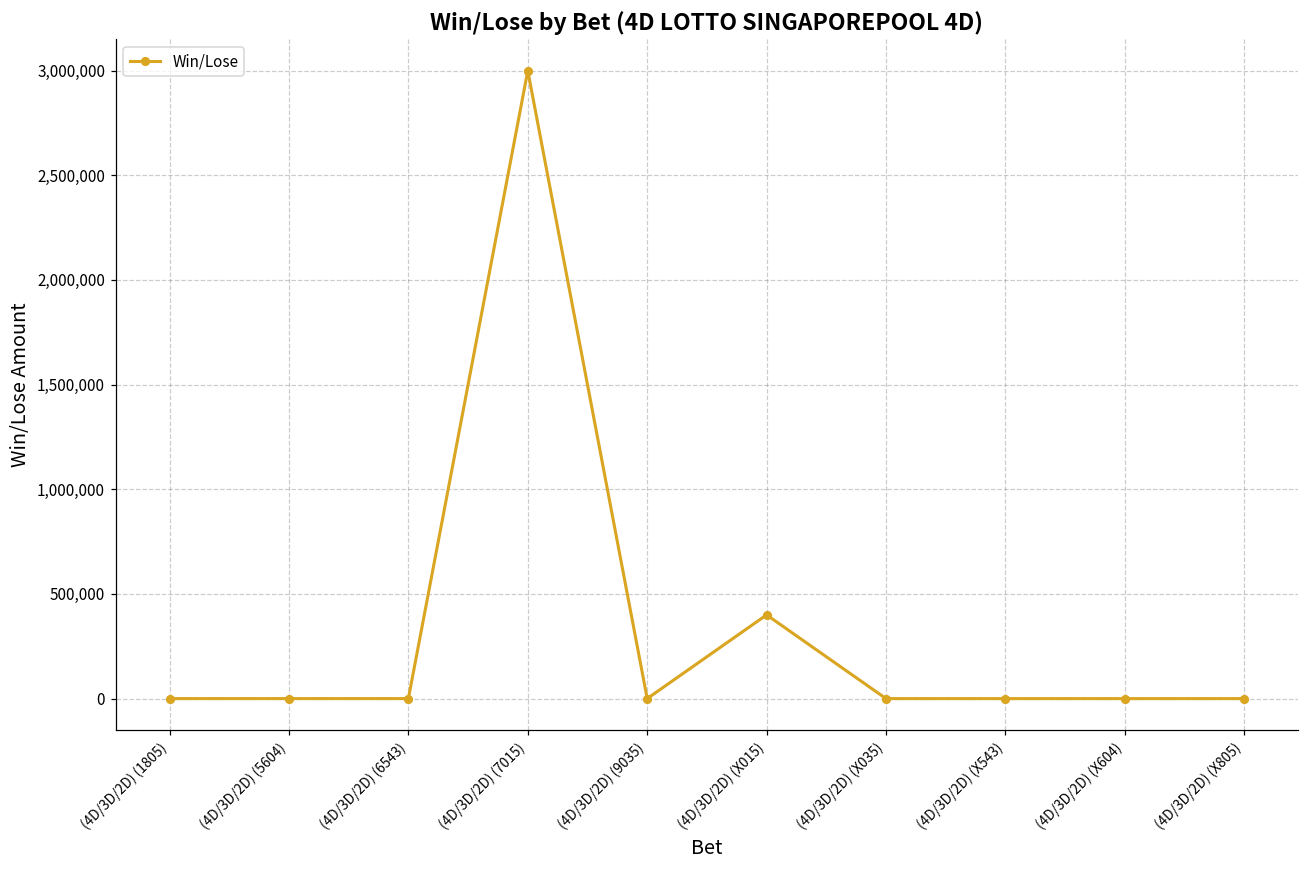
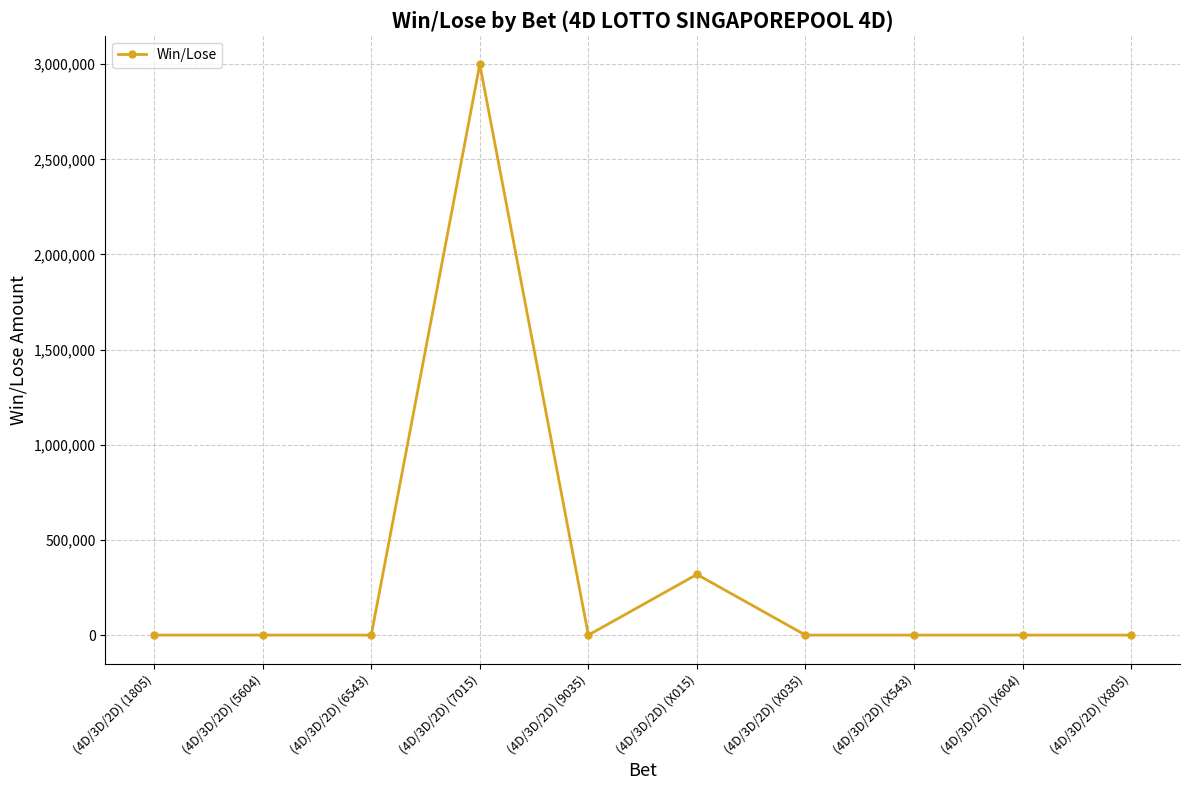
  {
    "(4D/3D/2D) (1805)": "0",
    "(4D/3D/2D) (5604)": "0",
    "(4D/3D/2D) (6543)": "0",
    "(4D/3D/2D) (7015)": "3,000,000",
    "(4D/3D/2D) (9035)": "0",
-   "(4D/3D/2D) (X015)": "400,000",
+   "(4D/3D/2D) (X015)": "320,000",
    "(4D/3D/2D) (X035)": "0",
    "(4D/3D/2D) (X543)": "0",
    "(4D/3D/2D) (X604)": "0",
    "(4D/3D/2D) (X805)": "0"
  }
